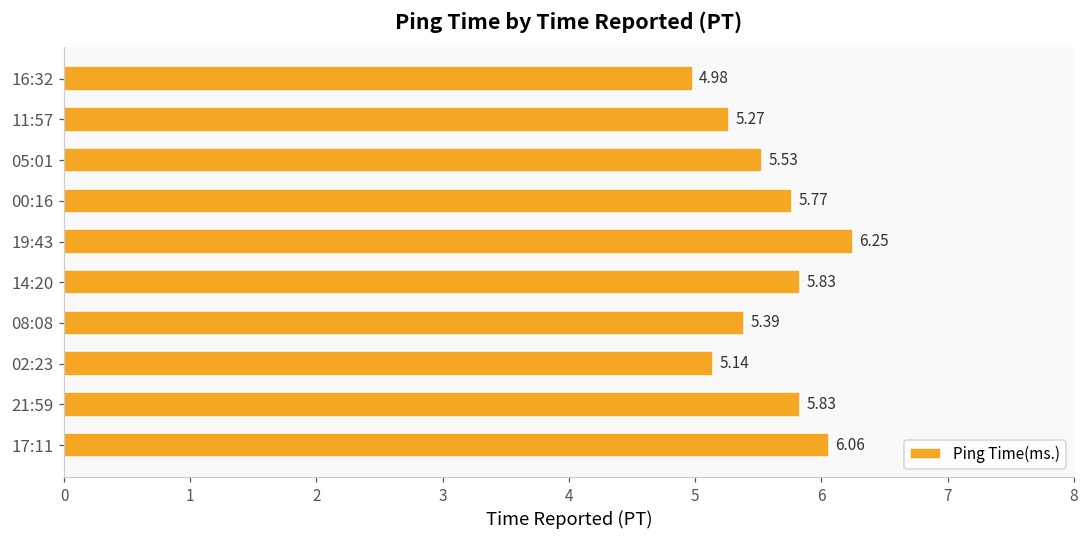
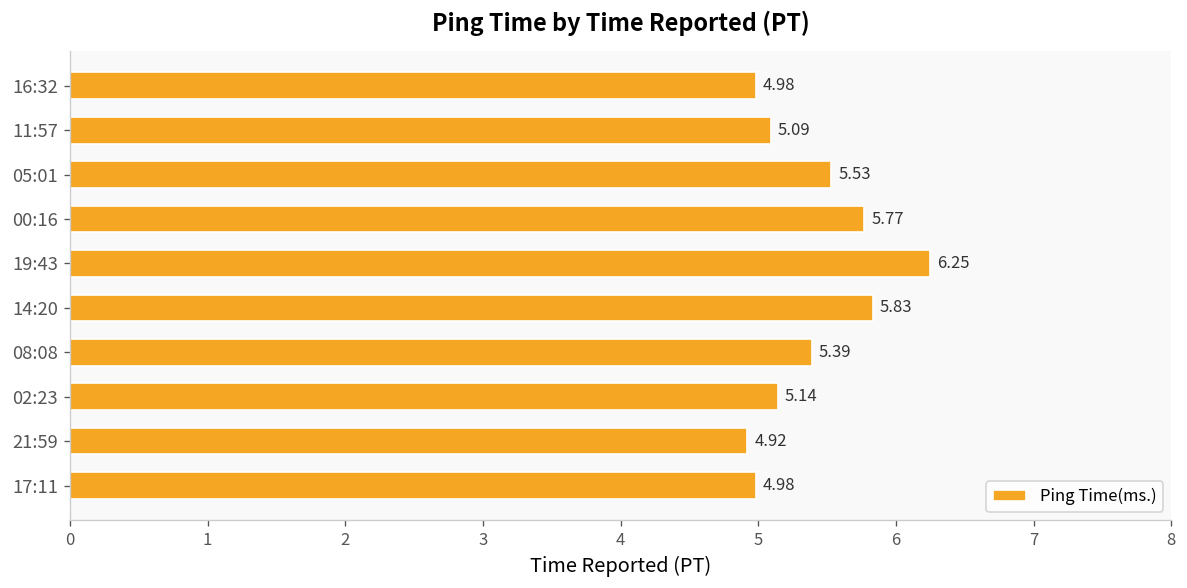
  {
    "16:32": 4.98,
-   "11:57": 5.27,
+   "11:57": 5.09,
    "05:01": 5.53,
    "00:16": 5.77,
    "19:43": 6.25,
    "14:20": 5.83,
    "08:08": 5.39,
    "02:23": 5.14,
-   "21:59": 5.83,
-   "17:11": 6.06
+   "21:59": 4.92,
+   "17:11": 4.98
  }
